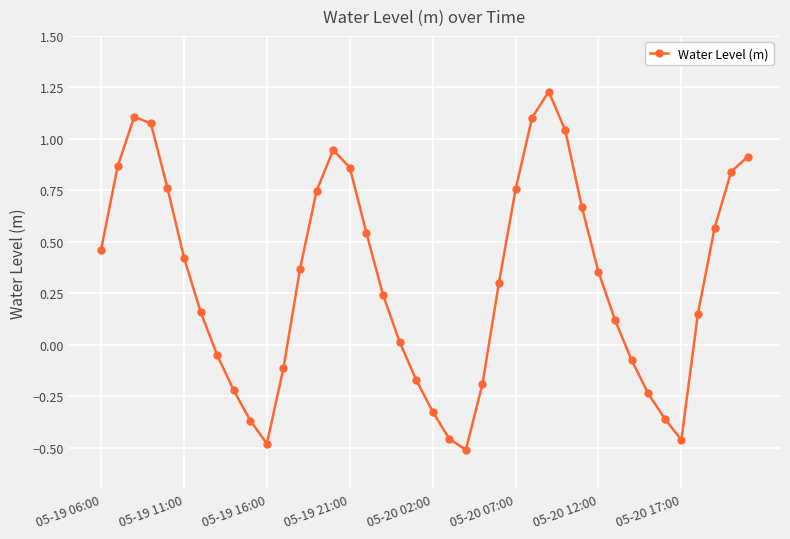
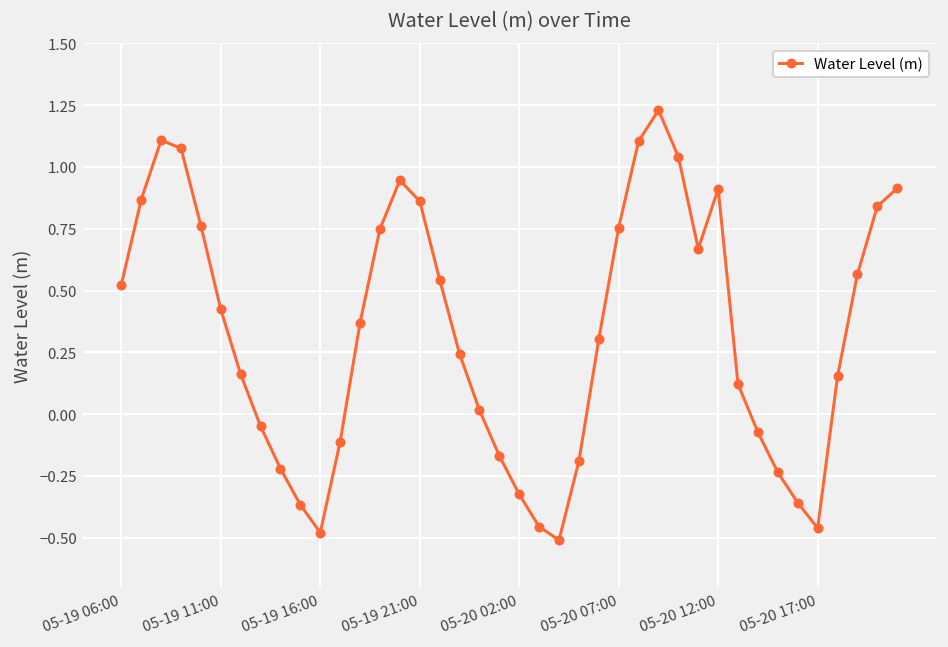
  {
-   "05-19 06:00": 0.46,
+   "05-19 06:00": 0.52,
    "05-19 11:00": 0.42,
    "05-19 16:00": -0.48,
    "05-19 21:00": 0.86,
    "05-20 02:00": -0.32,
    "05-20 07:00": 0.75,
-   "05-20 12:00": 0.35,
+   "05-20 12:00": 0.91,
    "05-20 17:00": -0.46
  }
